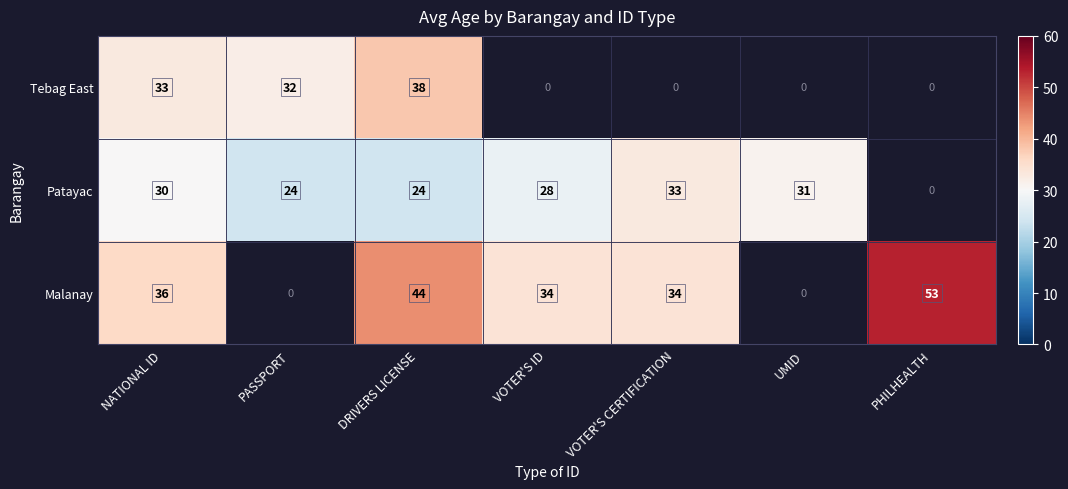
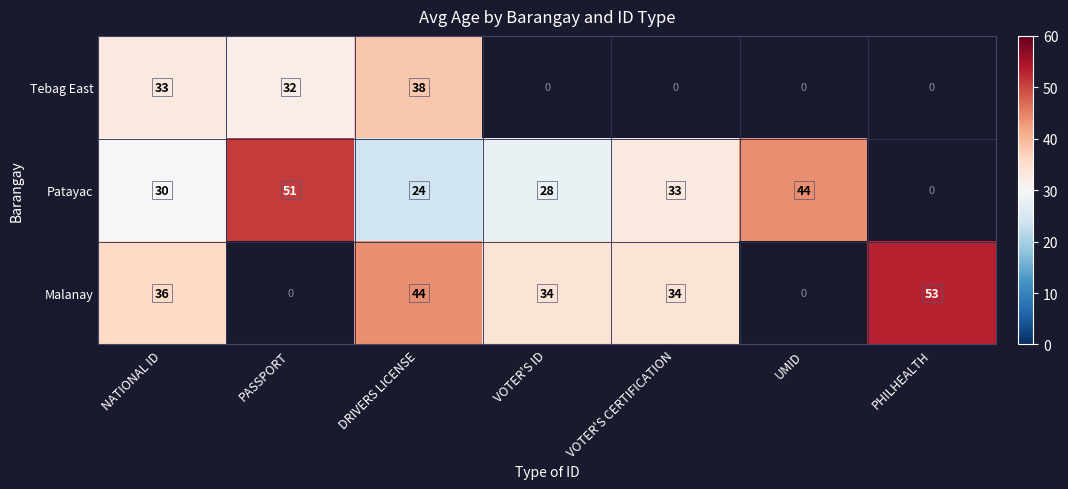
  {
    "Patayac": {
-     "PASSPORT": 24,
-     "UMID": 31
+     "PASSPORT": 51,
+     "UMID": 44
    }
  }
